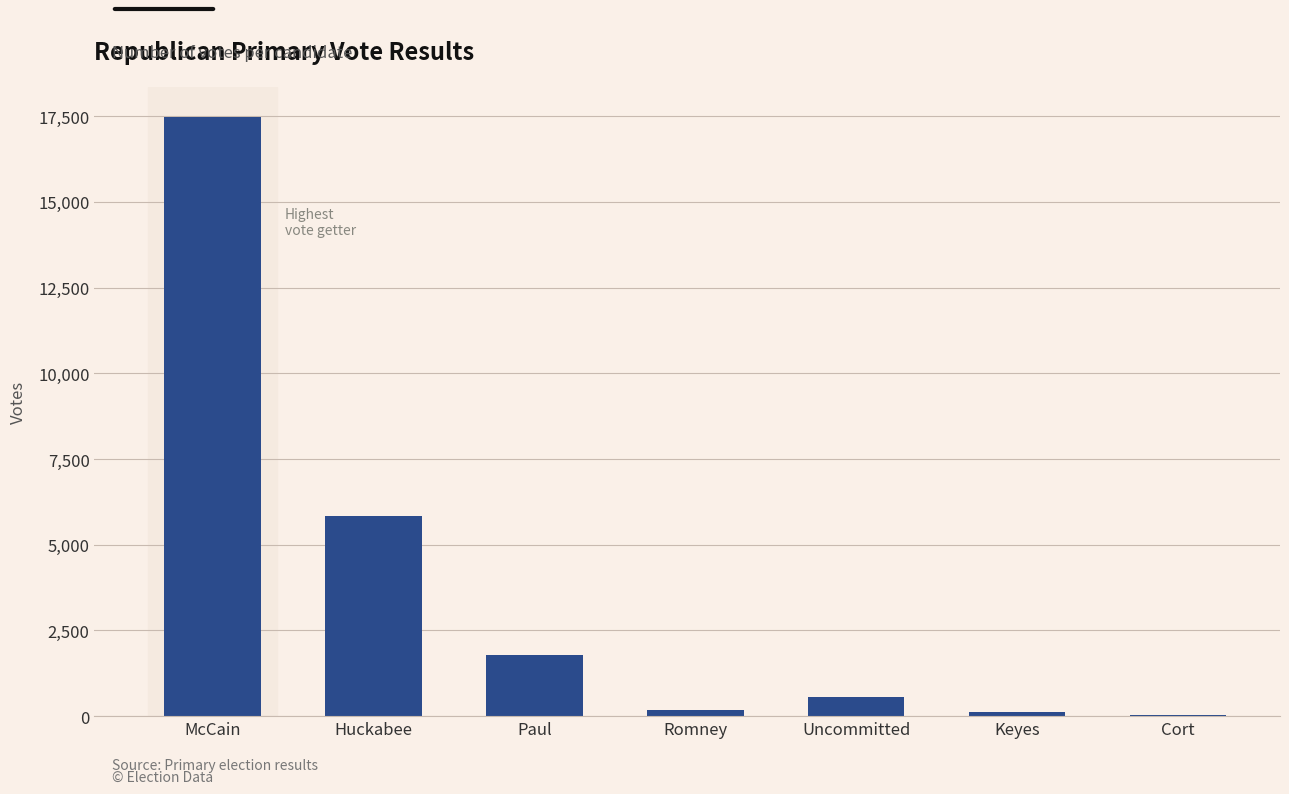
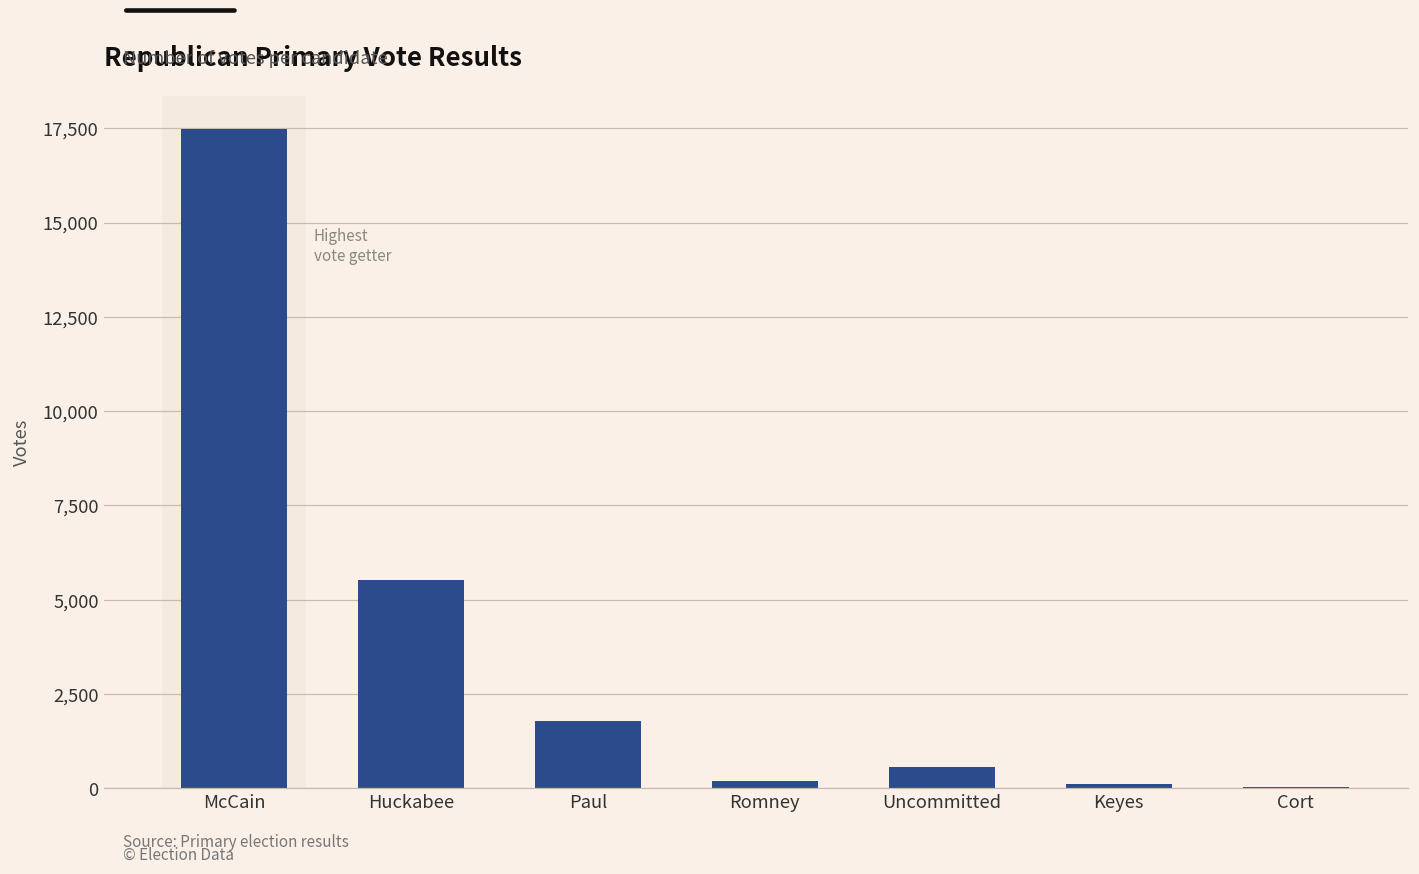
  {
    "McCain": "17,500",
-   "Huckabee": "5,800",
+   "Huckabee": "5,500",
    "Paul": "1,800",
    "Romney": "200",
    "Uncommitted": "600",
    "Keyes": "100"
  }
